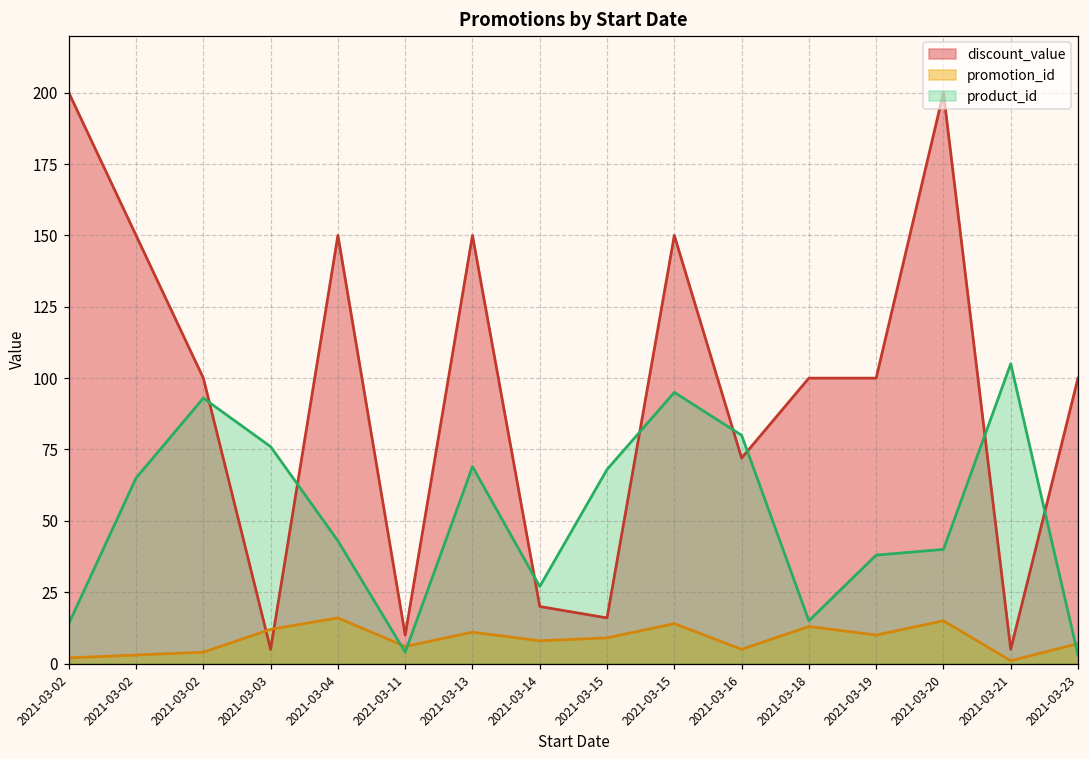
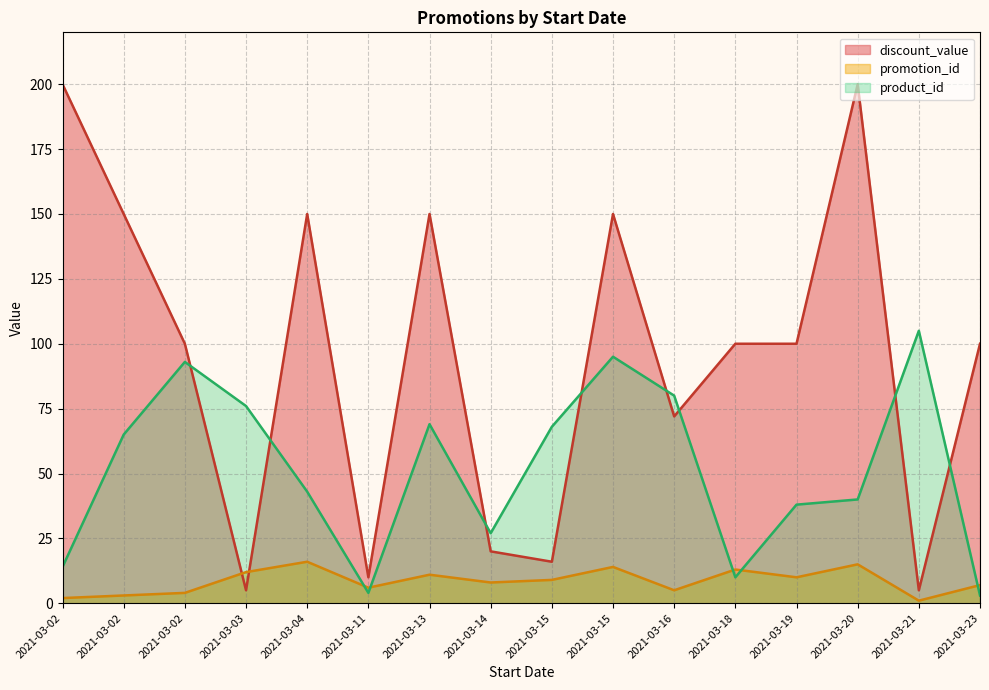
  {
    "discount_value": {
      "2021-03-03": 5,
      "2021-03-04": 150,
      "2021-03-11": 10,
      "2021-03-13": 150,
      "2021-03-14": 20,
      "2021-03-16": 72,
      "2021-03-18": 100,
      "2021-03-19": 100,
      "2021-03-21": 5,
      "2021-03-23": 100
    },
    "promotion_id": {
      "2021-03-03": 12,
      "2021-03-04": 16,
      "2021-03-11": 6,
      "2021-03-13": 11,
      "2021-03-14": 8,
      "2021-03-16": 5,
      "2021-03-18": 13,
      "2021-03-19": 10,
      "2021-03-20": 15,
      "2021-03-21": 1,
      "2021-03-23": 7
    },
    "product_id": {
      "2021-03-03": 76,
      "2021-03-04": 43,
      "2021-03-11": 4,
      "2021-03-13": 69,
      "2021-03-14": 27,
      "2021-03-16": 80,
-     "2021-03-18": 15,
+     "2021-03-18": 10,
      "2021-03-19": 38,
      "2021-03-20": 40,
      "2021-03-21": 105,
      "2021-03-23": 3
    }
  }
